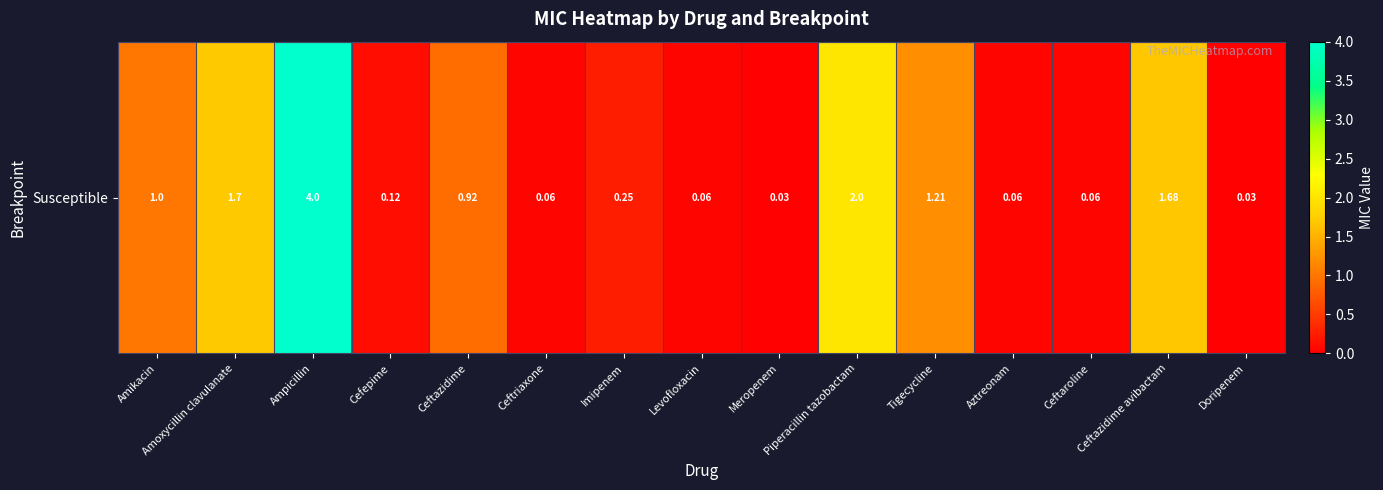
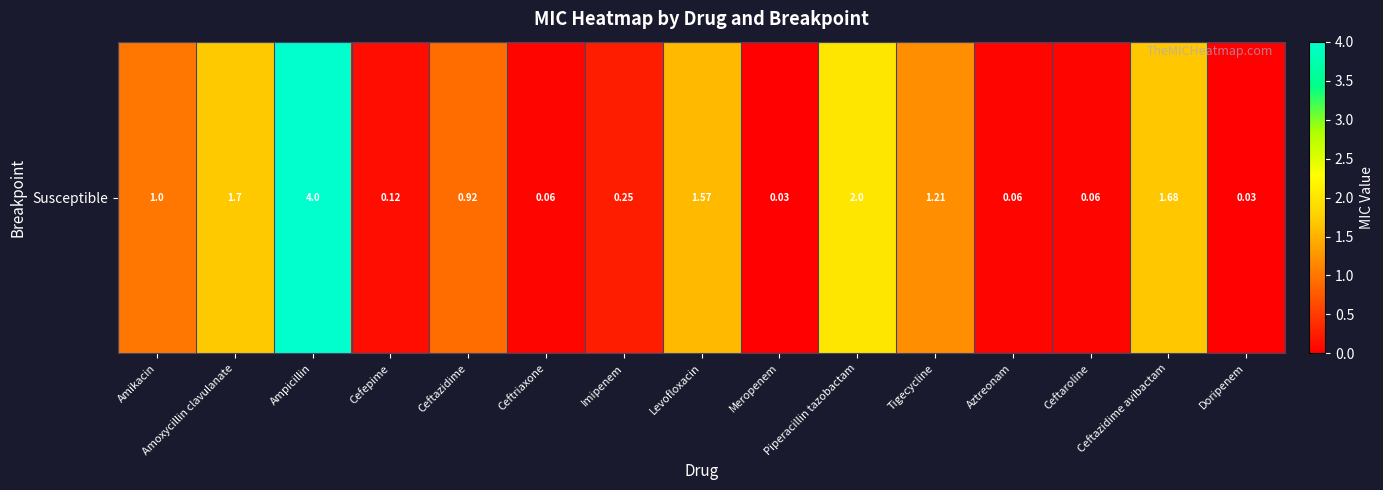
  {
    "Susceptible": {
      "Amikacin": 1.0,
      "Amoxycillin clavulanate": 1.7,
      "Ampicillin": 4.0,
      "Cefepime": 0.12,
      "Ceftazidime": 0.92,
      "Ceftriaxone": 0.06,
      "Imipenem": 0.25,
-     "Levofloxacin": 0.06,
+     "Levofloxacin": 1.57,
      "Meropenem": 0.03,
      "Piperacillin tazobactam": 2.0,
      "Tigecycline": 1.21,
      "Aztreonam": 0.06,
      "Ceftaroline": 0.06,
      "Ceftazidime avibactam": 1.68
    }
  }
